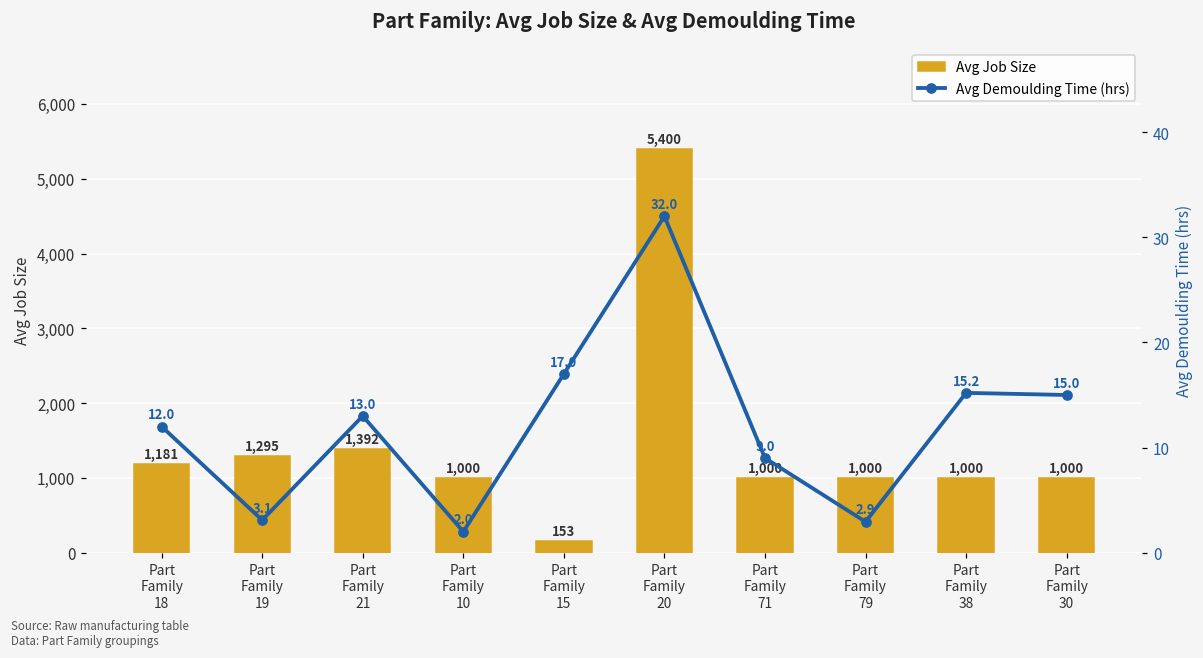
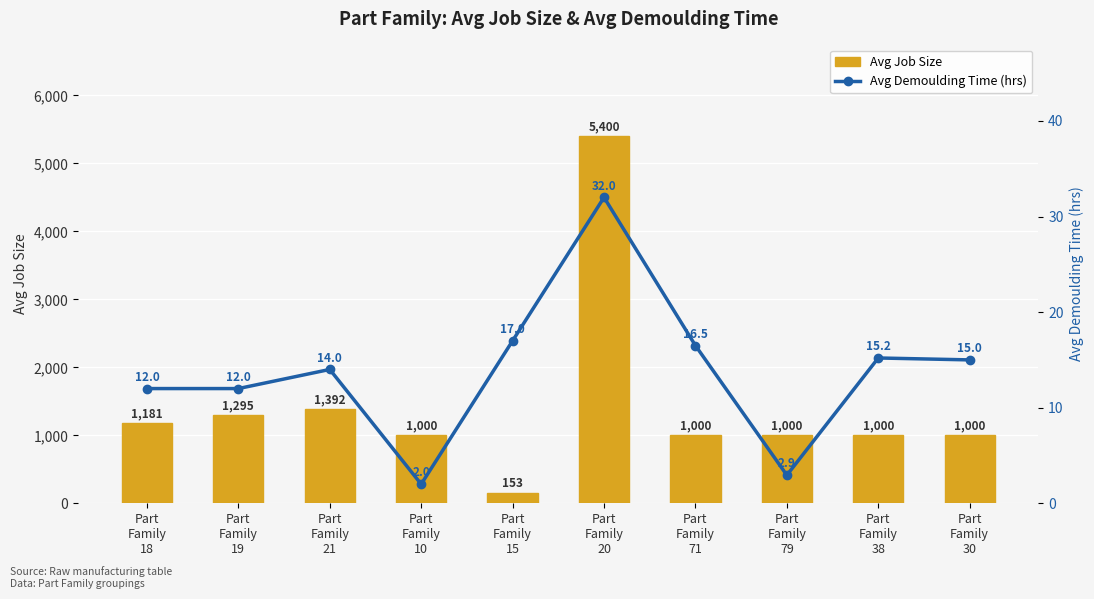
  {
    "Avg Job Size": {
      "Part Family 18": "1,181",
      "Part Family 19": "1,295",
      "Part Family 21": "1,392",
      "Part Family 10": "1,000",
      "Part Family 15": "153",
      "Part Family 20": "5,400",
      "Part Family 71": "1,000",
      "Part Family 79": "1,000",
      "Part Family 38": "1,000",
      "Part Family 30": "1,000"
    },
    "Avg Demoulding Time (hrs)": {
      "Part Family 18": "12.0",
-     "Part Family 19": "3.1",
-     "Part Family 21": "13.0",
+     "Part Family 19": "12.0",
+     "Part Family 21": "14.0",
      "Part Family 10": "2.0",
      "Part Family 15": "17.0",
      "Part Family 20": "32.0",
-     "Part Family 71": "9.0",
+     "Part Family 71": "16.5",
      "Part Family 79": "2.9",
      "Part Family 38": "15.2",
      "Part Family 30": "15.0"
    }
  }
